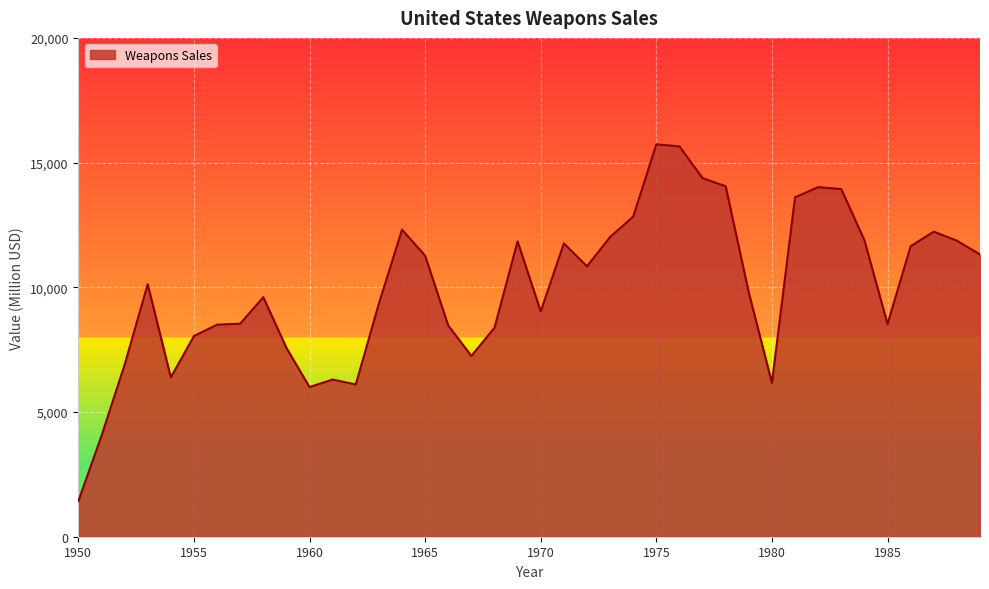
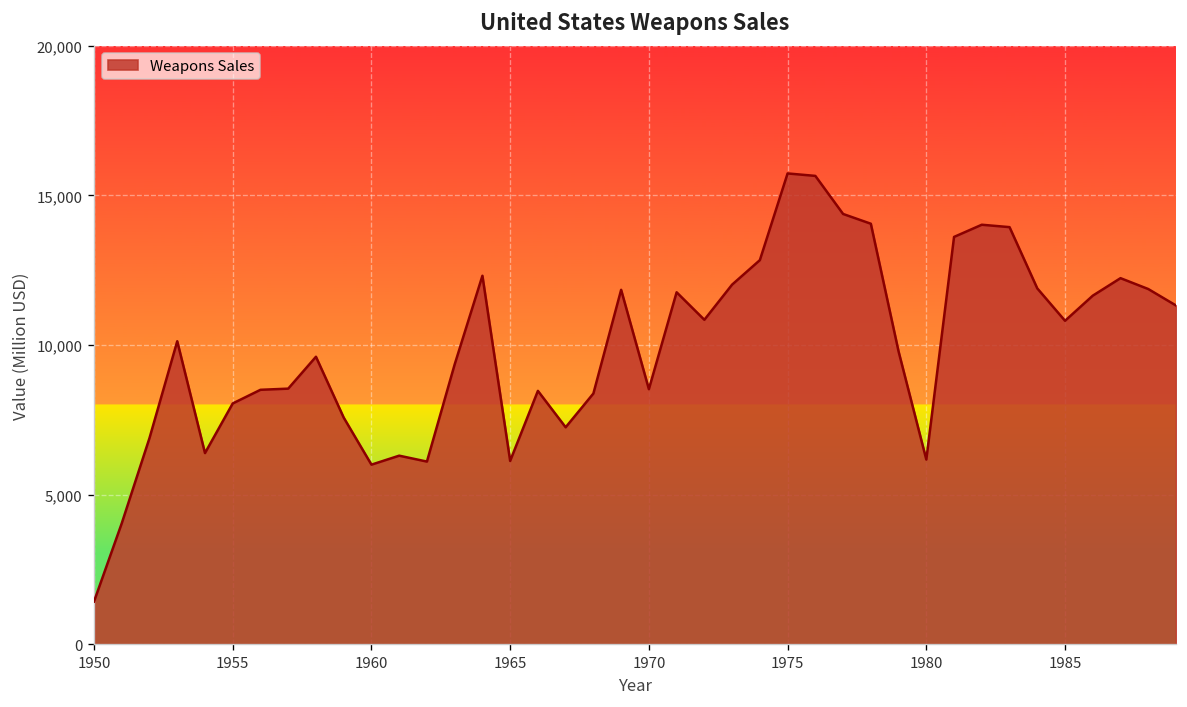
  {
    "1950": "1,400",
    "1955": "8,000",
    "1960": "6,000",
-   "1965": "11,300",
-   "1970": "9,000",
+   "1965": "6,100",
+   "1970": "8,500",
    "1975": "15,700",
    "1980": "6,200",
-   "1985": "8,500"
+   "1985": "10,800"
  }
